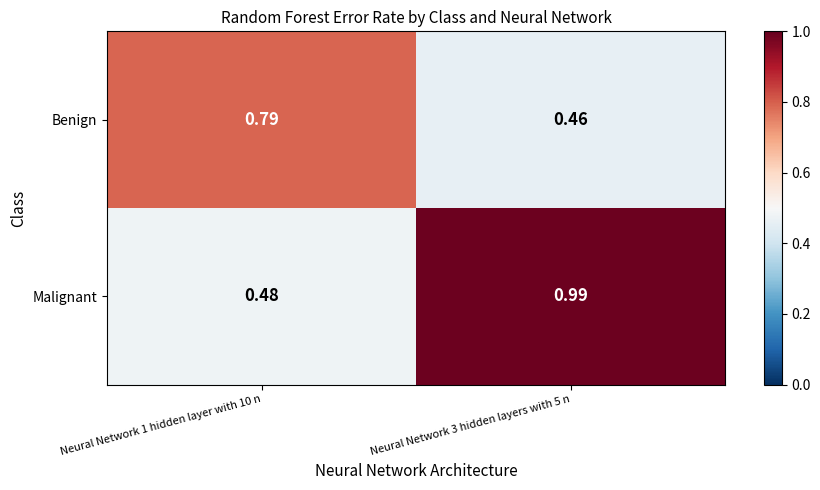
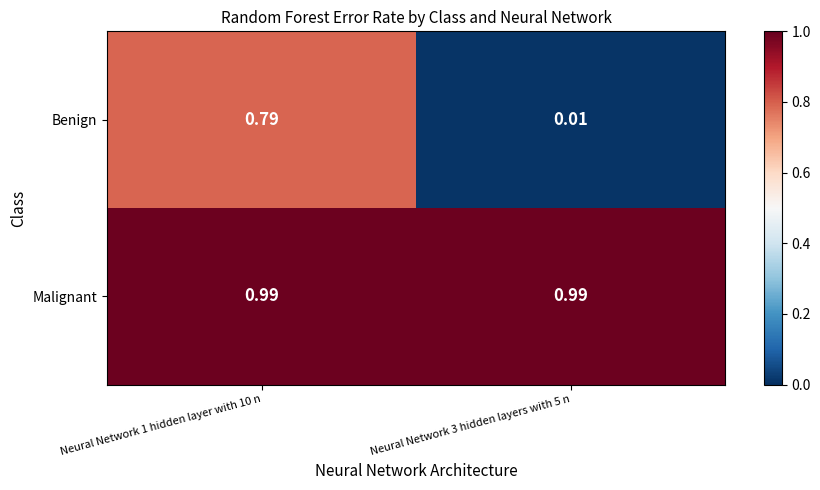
  {
    "Benign": {
      "Neural Network 1 hidden layer with 10 n": 0.79,
-     "Neural Network 3 hidden layers with 5 n": 0.46
+     "Neural Network 3 hidden layers with 5 n": 0.01
    },
    "Malignant": {
-     "Neural Network 1 hidden layer with 10 n": 0.48,
+     "Neural Network 1 hidden layer with 10 n": 0.99,
      "Neural Network 3 hidden layers with 5 n": 0.99
    }
  }
